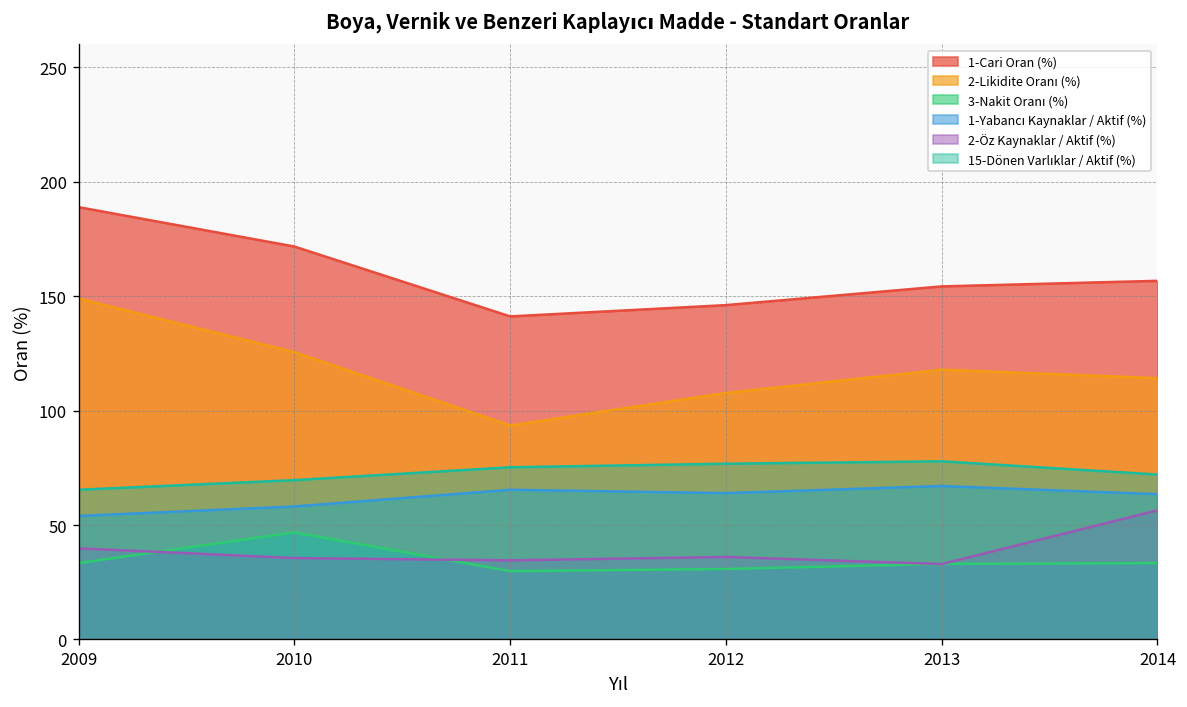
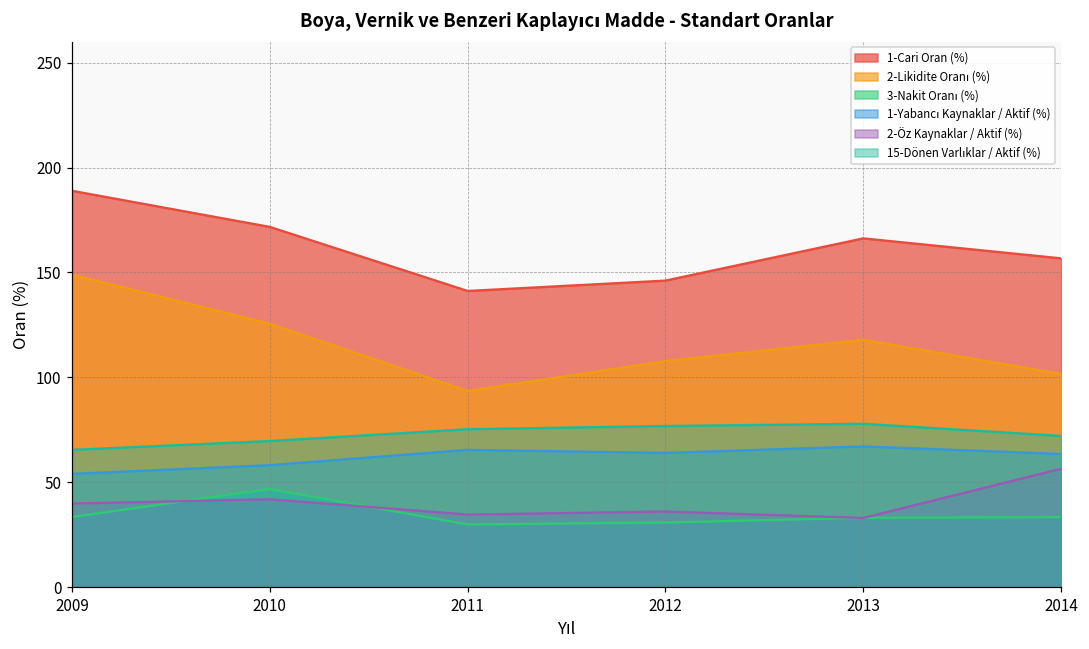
  {
    "1-Cari Oran (%)": {
      "2009": 189,
      "2010": 172,
      "2011": 141,
      "2012": 146,
-     "2013": 154,
+     "2013": 166,
      "2014": 157
    },
    "2-Likidite Oranı (%)": {
      "2009": 149,
      "2010": 126,
      "2011": 94,
      "2012": 108,
      "2013": 118,
-     "2014": 114
+     "2014": 102
    },
    "2-Öz Kaynaklar / Aktif (%)": {
      "2009": 40,
-     "2010": 36,
+     "2010": 42,
      "2011": 35,
      "2012": 36,
      "2014": 56
    }
  }
